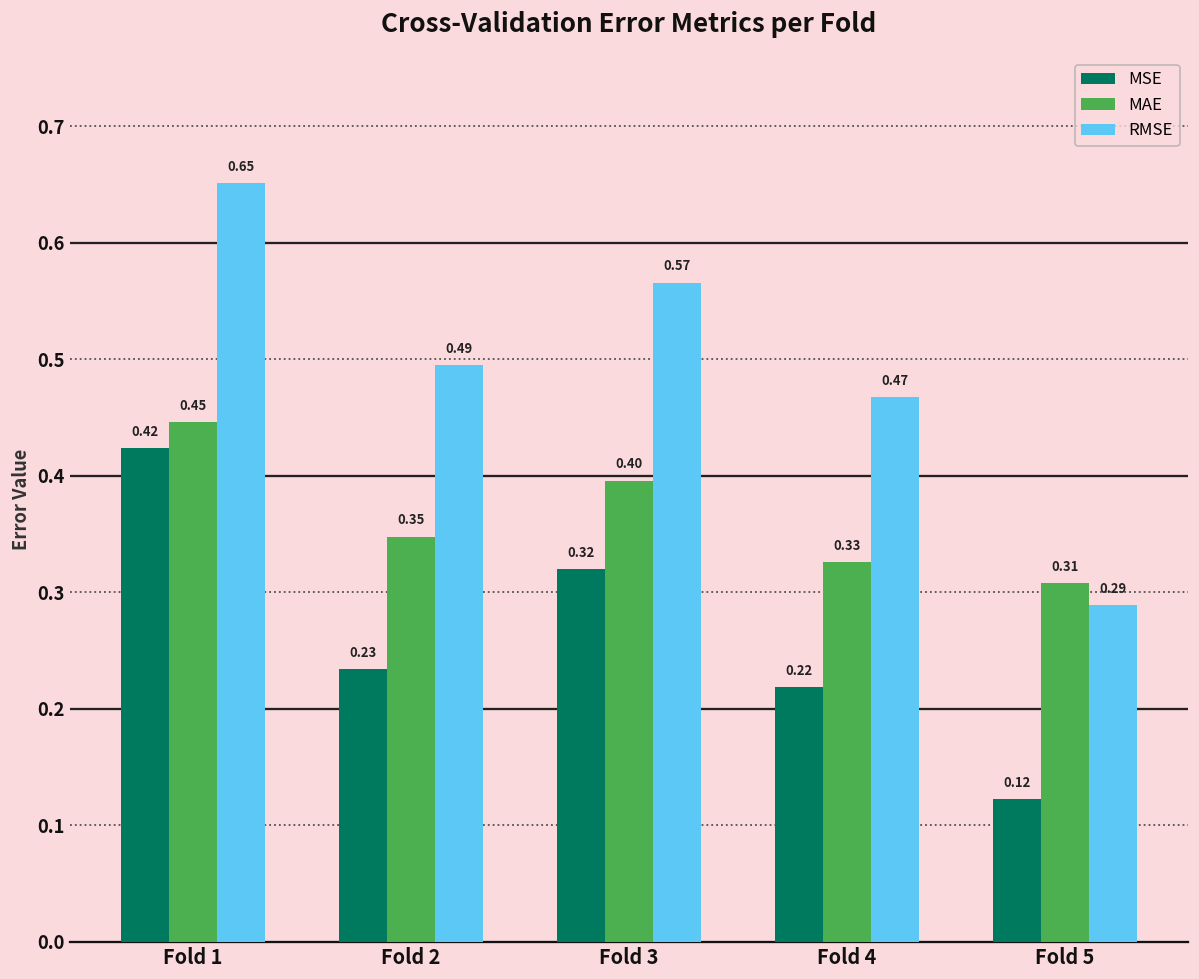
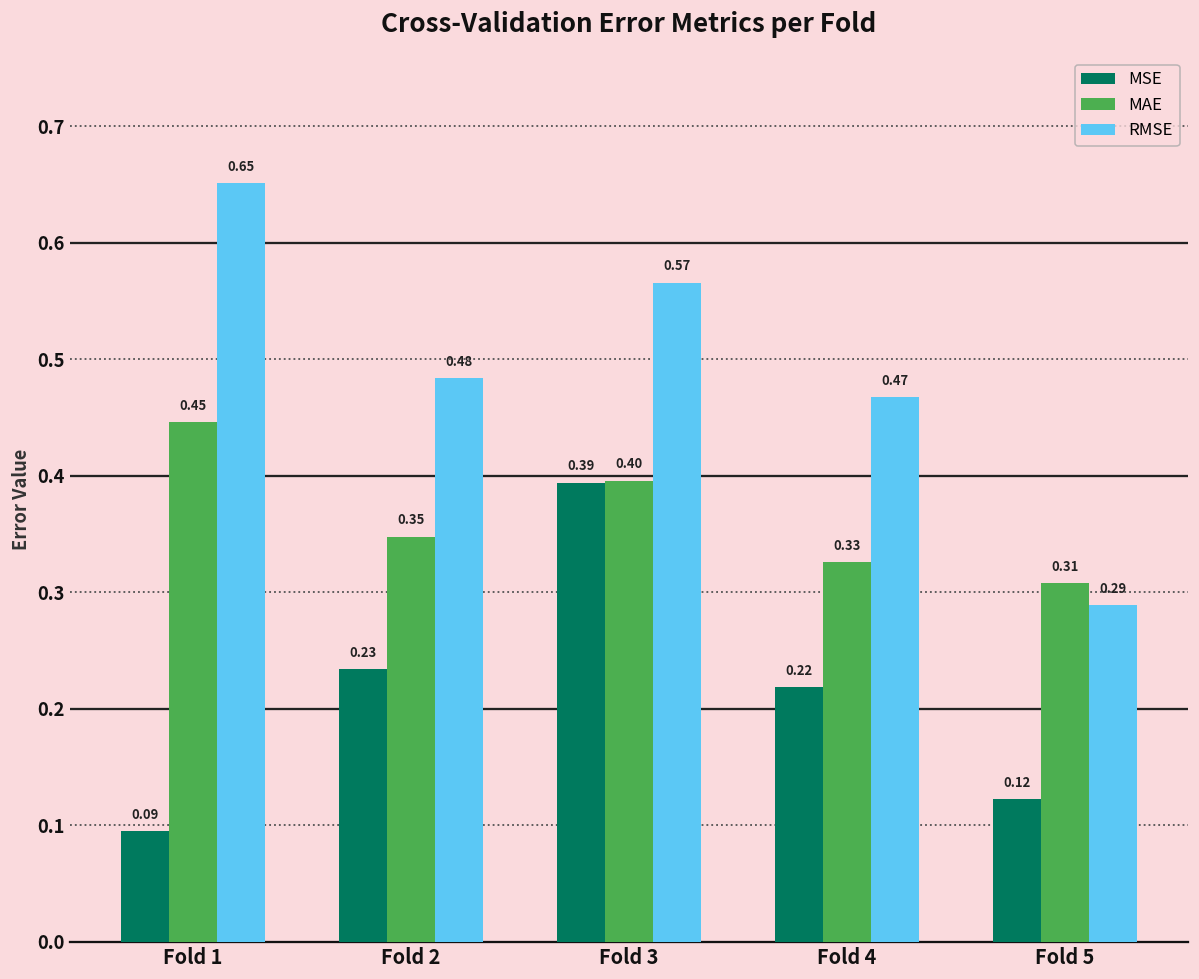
  {
    "MSE": {
-     "Fold 1": 0.42,
+     "Fold 1": 0.09,
      "Fold 2": 0.23,
-     "Fold 3": 0.32,
+     "Fold 3": 0.39,
      "Fold 4": 0.22,
      "Fold 5": 0.12
    },
    "MAE": {
      "Fold 1": 0.45,
      "Fold 2": 0.35,
      "Fold 3": 0.40,
      "Fold 4": 0.33,
      "Fold 5": 0.31
    },
    "RMSE": {
      "Fold 1": 0.65,
-     "Fold 2": 0.49,
+     "Fold 2": 0.48,
      "Fold 3": 0.57,
      "Fold 4": 0.47,
      "Fold 5": 0.29
    }
  }
